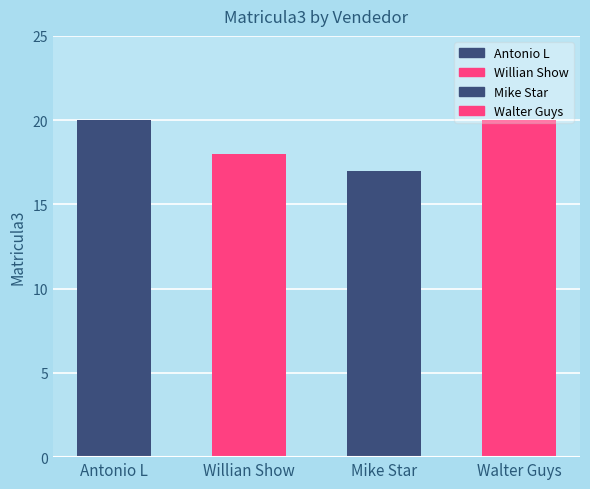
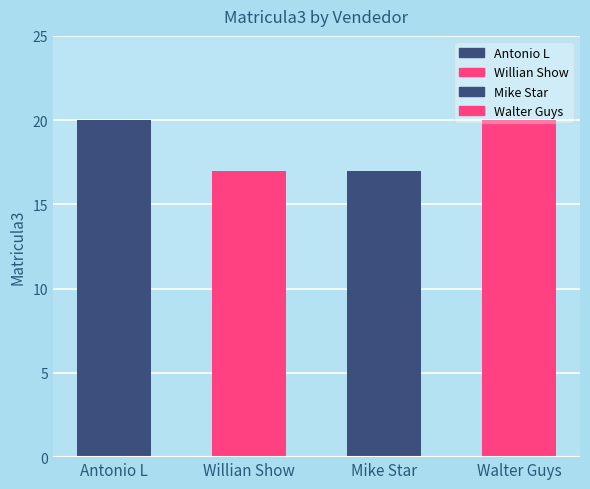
  {
    "Antonio L": 20,
-   "Willian Show": 18,
+   "Willian Show": 17,
    "Mike Star": 17
  }
